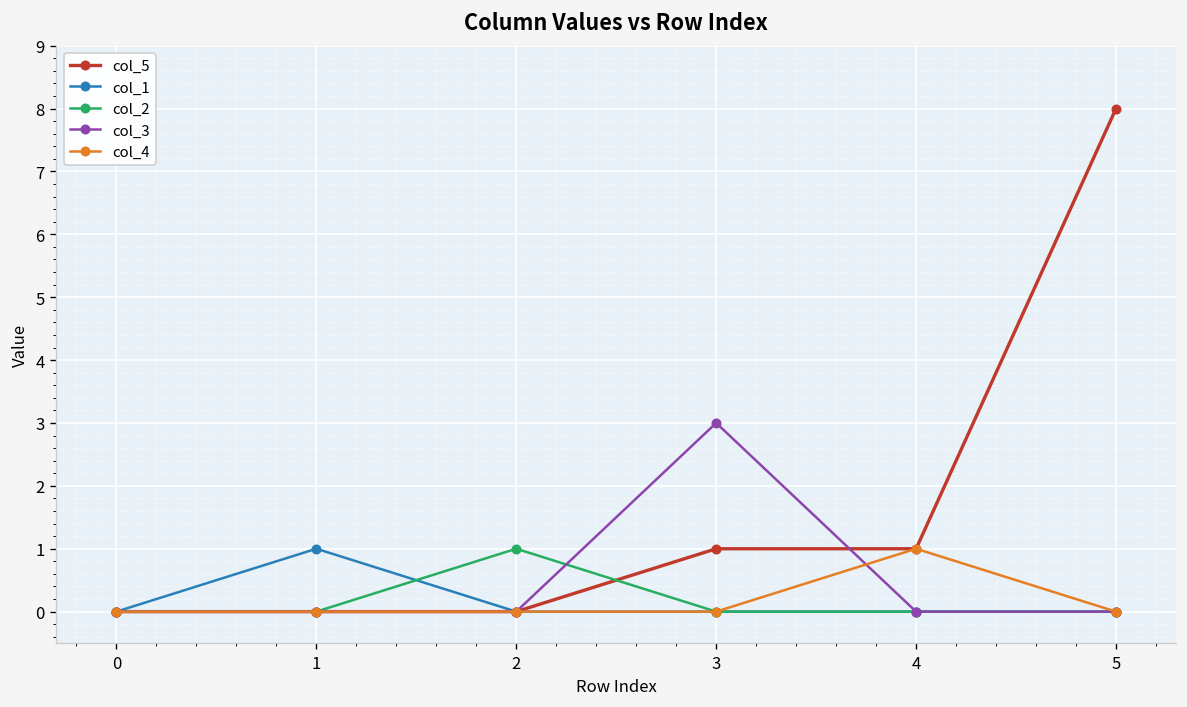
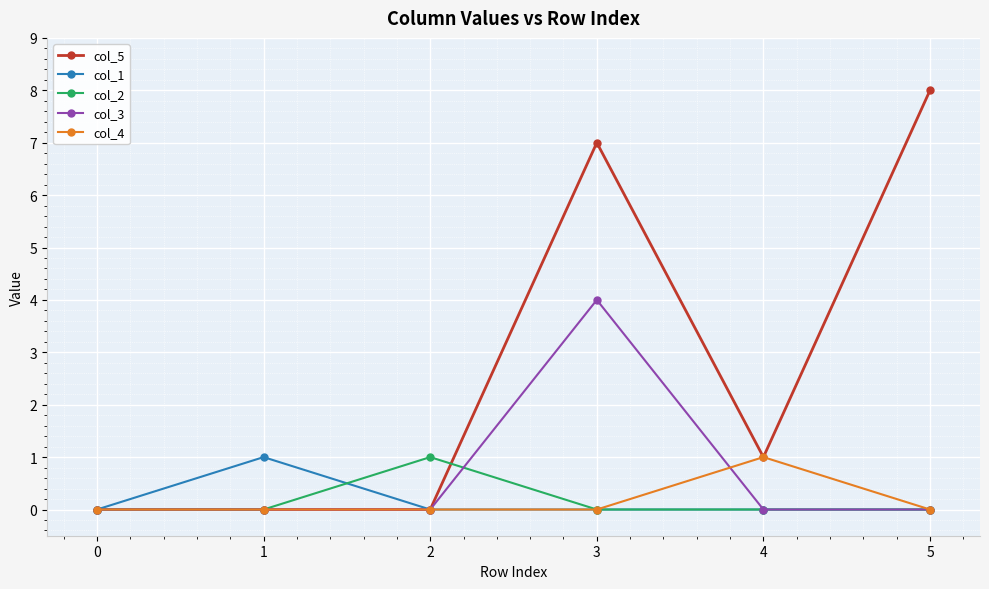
  {
    "col_5": {
-     "3": 1,
+     "3": 7,
      "5": 8
    },
    "col_1": {
      "1": 1
    },
    "col_2": {
      "2": 1
    },
    "col_3": {
-     "3": 3
+     "3": 4
    }
  }
